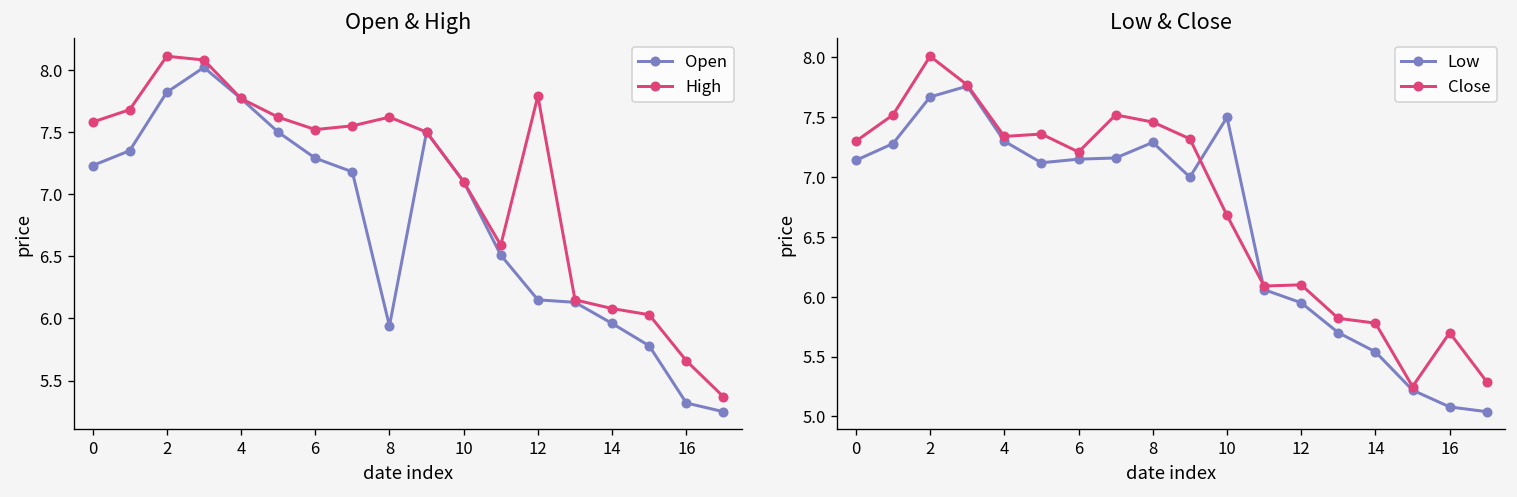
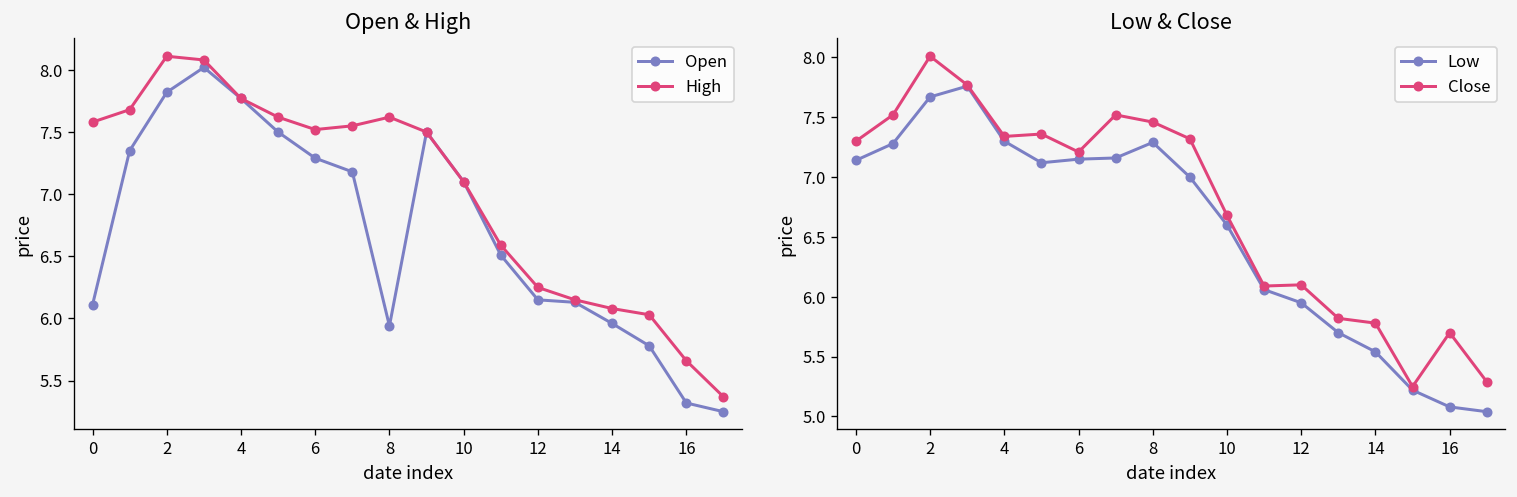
  {
    "Open & High": {
      "Open": {
-       "0": 7.23,
+       "0": 6.11,
        "2": 7.82,
        "6": 7.29,
        "8": 5.94,
        "12": 6.15,
        "14": 5.96,
        "16": 5.32
      },
      "High": {
        "0": 7.58,
        "2": 8.11,
        "6": 7.52,
        "8": 7.62,
-       "12": 7.79,
+       "12": 6.25,
        "14": 6.08,
        "16": 5.66
      }
    },
    "Low & Close": {
      "Low": {
        "0": 7.1,
        "2": 7.7,
        "4": 7.3,
        "6": 7.2,
        "8": 7.3,
-       "10": 7.5,
+       "10": 6.6,
        "12": 6.0,
        "14": 5.5,
        "16": 5.1
      },
      "Close": {
        "0": 7.3,
        "2": 8.0,
        "4": 7.3,
        "6": 7.2,
        "8": 7.5,
        "10": 6.7,
        "12": 6.1,
        "14": 5.8,
        "16": 5.7
      }
    }
  }
